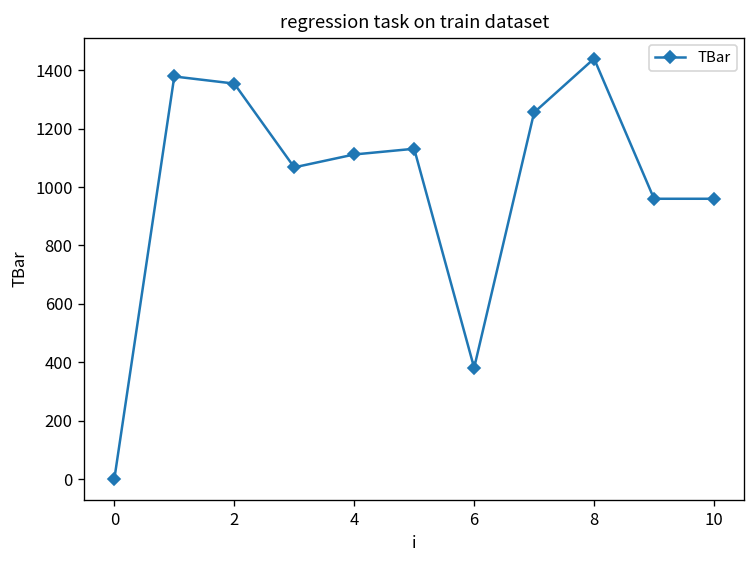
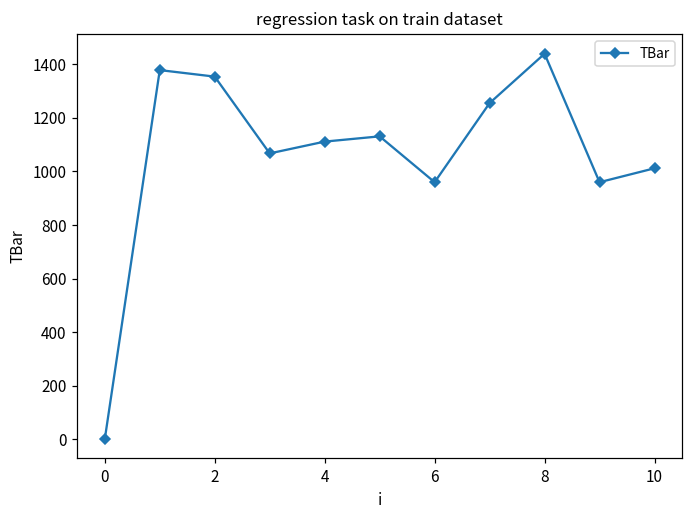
  {
    "0": 0,
    "2": 1350,
    "4": 1110,
-   "6": 380,
+   "6": 960,
    "8": 1440,
-   "10": 960
+   "10": 1010
  }
